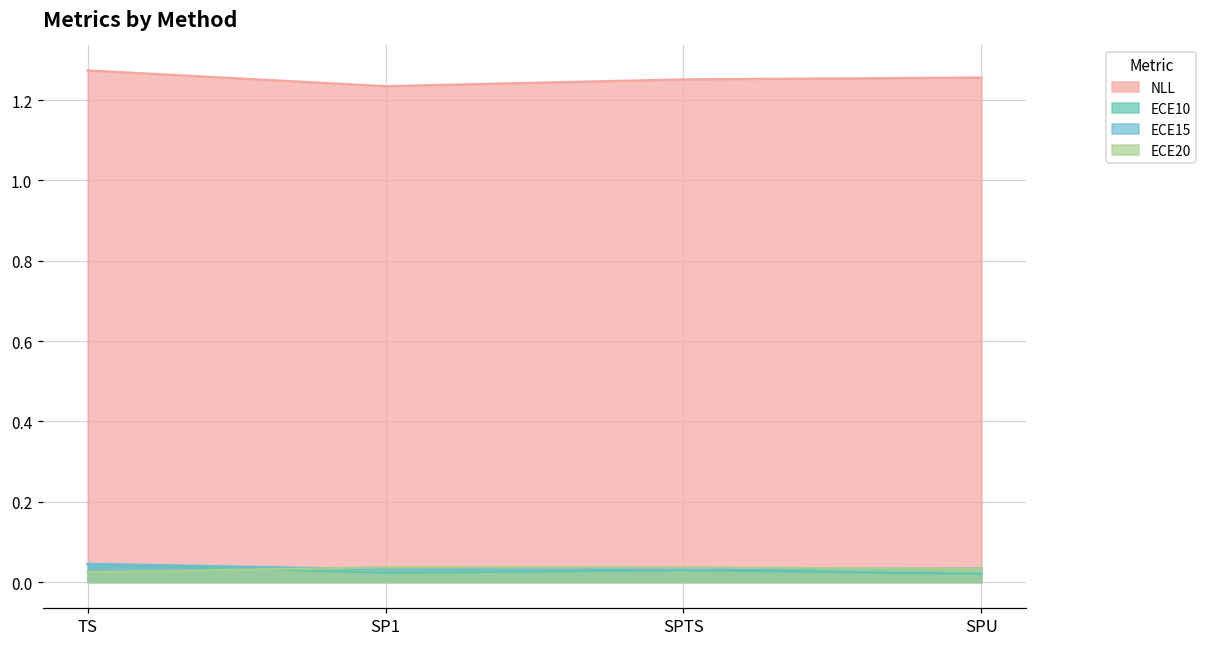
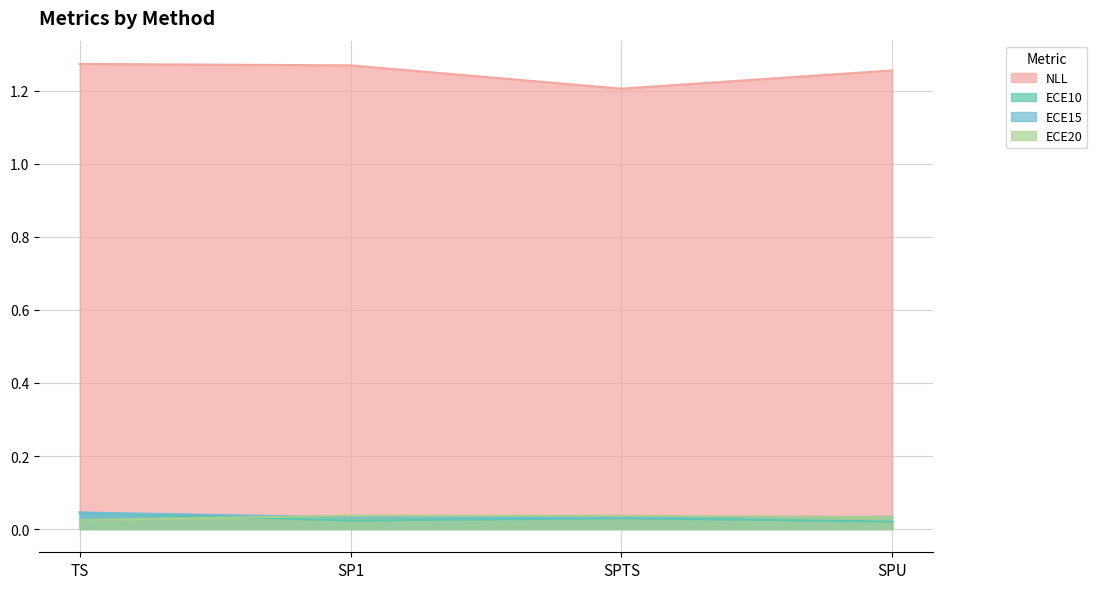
  {
    "NLL": {
      "TS": 1.27,
-     "SP1": 1.23,
-     "SPTS": 1.25,
+     "SP1": 1.27,
+     "SPTS": 1.21,
      "SPU": 1.26
    },
    "ECE20": {
      "TS": 0.02
    }
  }
